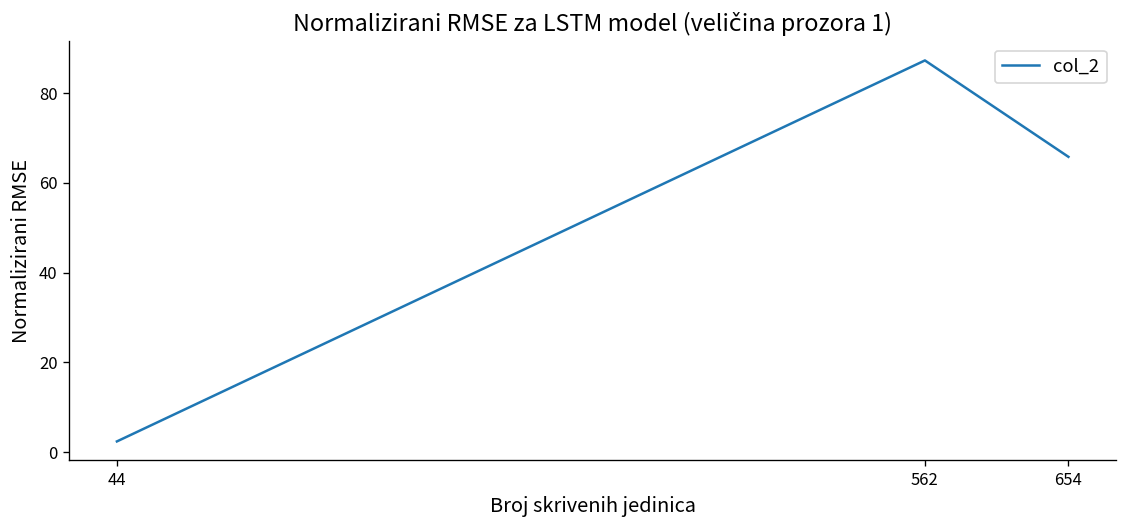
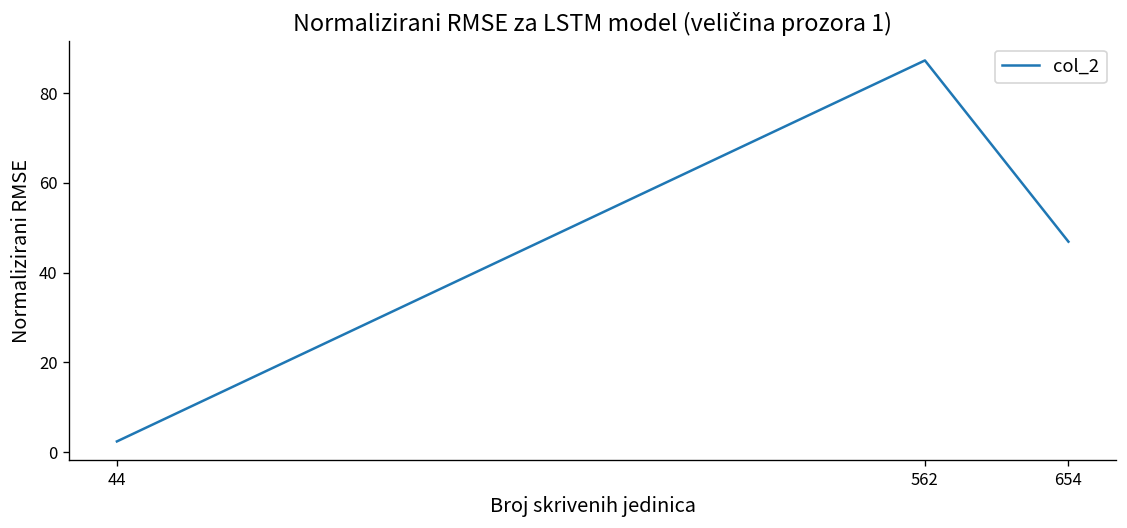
  {
    "44": 2,
    "562": 87,
-   "654": 66
+   "654": 47
  }
